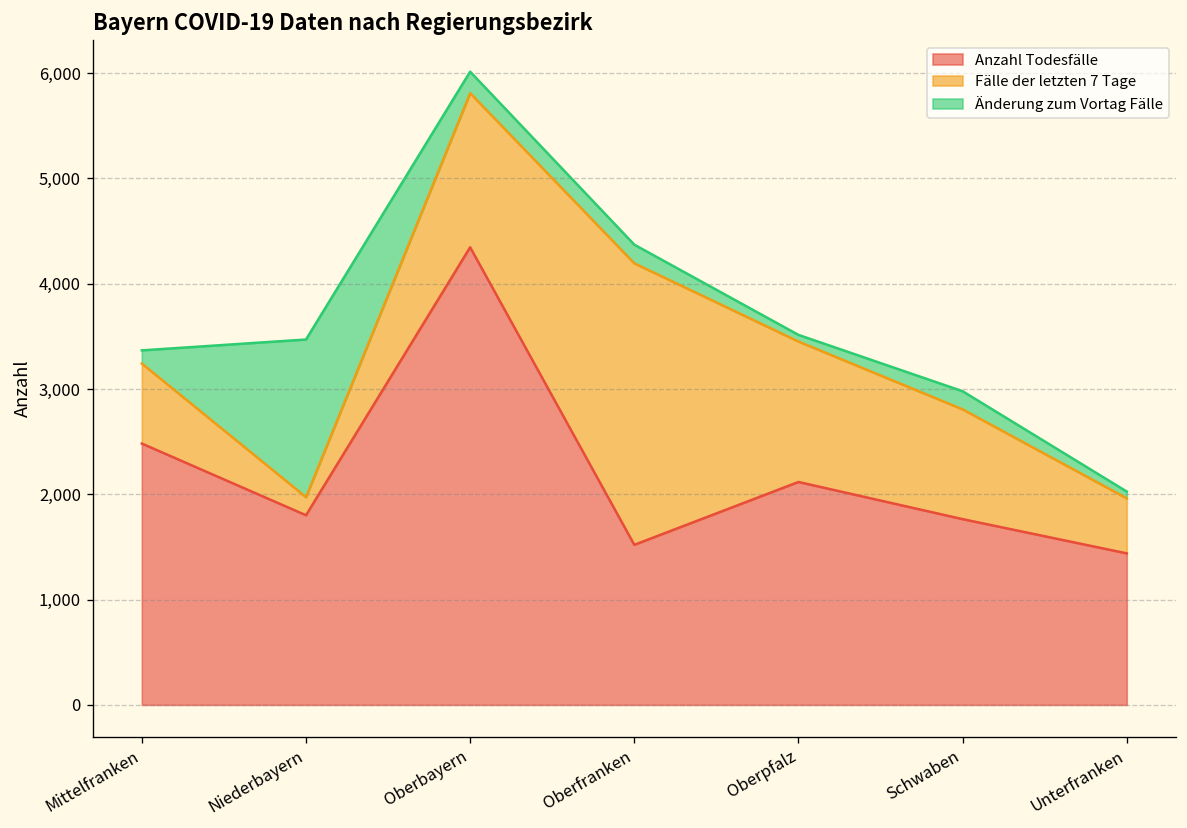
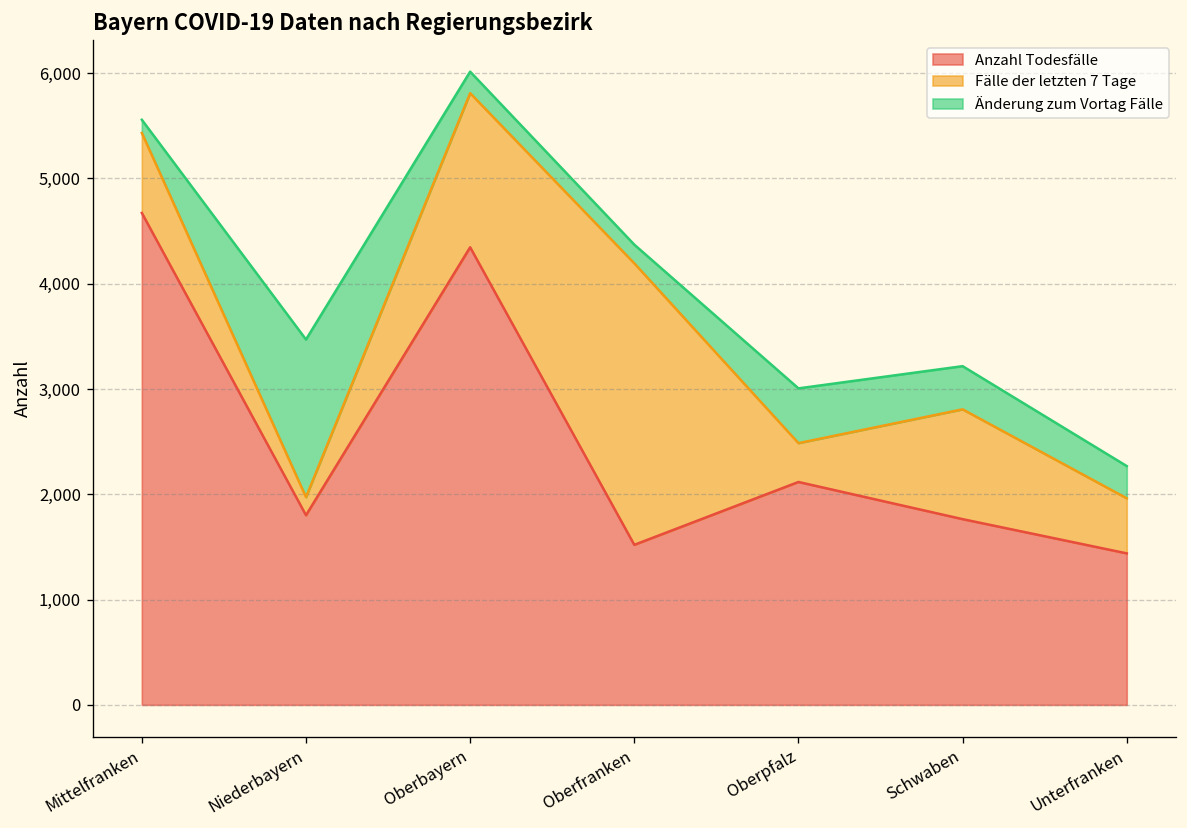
  {
    "Anzahl Todesfälle": {
-     "Mittelfranken": "2,500",
+     "Mittelfranken": "4,700",
      "Niederbayern": "1,800",
      "Oberbayern": "4,300",
      "Oberfranken": "1,500",
      "Oberpfalz": "2,100",
      "Schwaben": "1,800",
      "Unterfranken": "1,400"
    },
    "Fälle der letzten 7 Tage": {
      "Mittelfranken": "800",
      "Niederbayern": "200",
      "Oberbayern": "1,500",
      "Oberfranken": "2,700",
-     "Oberpfalz": "1,300",
+     "Oberpfalz": "400",
      "Schwaben": "1,000",
      "Unterfranken": "500"
    },
    "Änderung zum Vortag Fälle": {
      "Mittelfranken": "100",
      "Niederbayern": "1,500",
      "Oberbayern": "200",
      "Oberfranken": "200",
-     "Oberpfalz": "100",
-     "Schwaben": "200",
-     "Unterfranken": "100"
+     "Oberpfalz": "500",
+     "Schwaben": "400",
+     "Unterfranken": "300"
    }
  }
